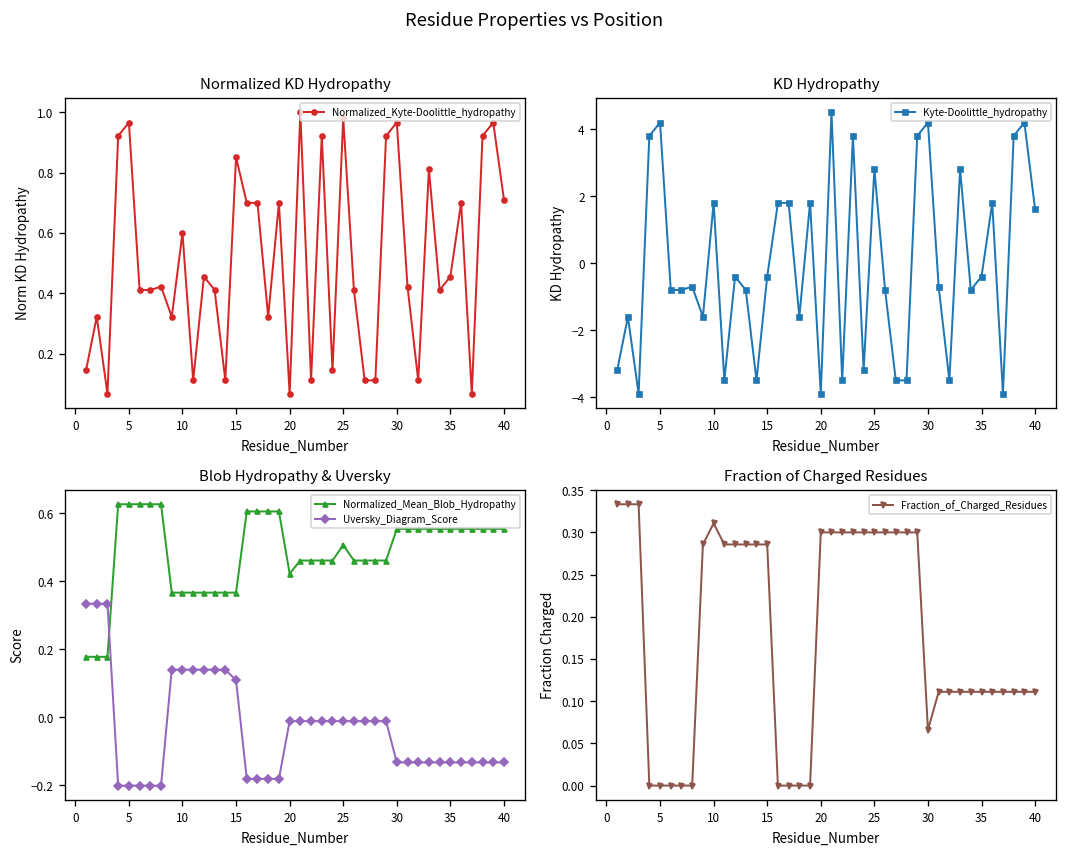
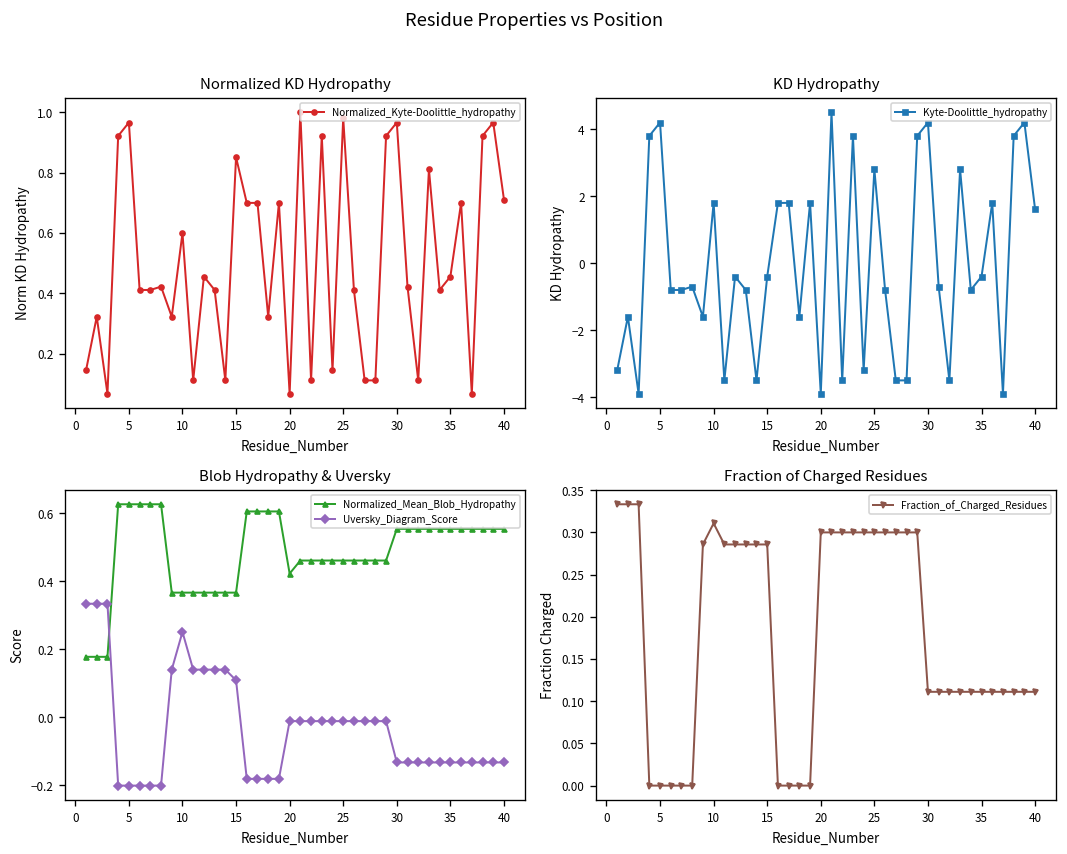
  {
    "Normalized KD Hydropathy": {
      "5": 0.97,
      "10": 0.60,
      "15": 0.85,
      "20": 0.07,
      "30": 0.97,
      "35": 0.46,
      "40": 0.71
    },
    "KD Hydropathy": {
      "5": 4.2,
      "10": 1.8,
      "15": -0.4,
      "20": -3.9,
      "25": 2.8,
      "30": 4.2,
      "35": -0.4,
      "40": 1.6
    },
    "Blob Hydropathy & Uversky": {
      "Normalized_Mean_Blob_Hydropathy": {
        "5": 0.63,
        "10": 0.37,
        "15": 0.37,
        "20": 0.42,
-       "25": 0.51
+       "25": 0.46
      },
      "Uversky_Diagram_Score": {
        "5": -0.20,
-       "10": 0.14,
+       "10": 0.25,
        "15": 0.11,
        "20": -0.01,
        "25": -0.01,
        "30": -0.13,
        "35": -0.13,
        "40": -0.13
      }
    },
    "Fraction of Charged Residues": {
      "5": 0.00,
      "10": 0.31,
      "15": 0.29,
      "20": 0.30,
      "25": 0.30,
-     "30": 0.07,
+     "30": 0.11,
      "35": 0.11,
      "40": 0.11
    }
  }
